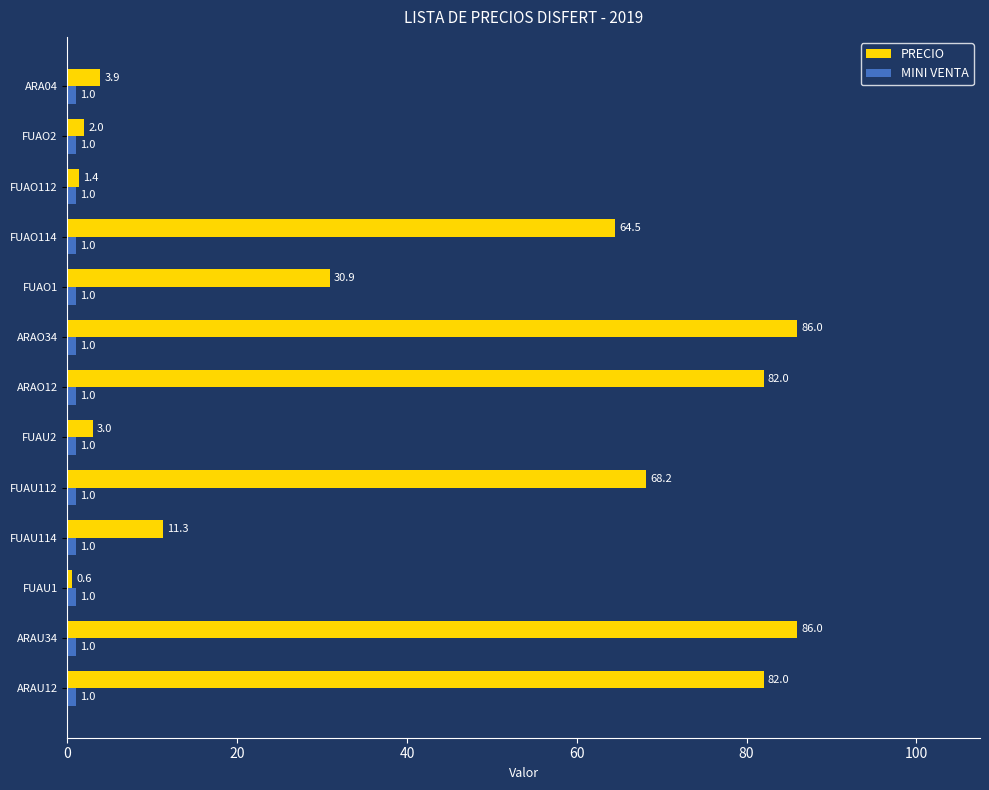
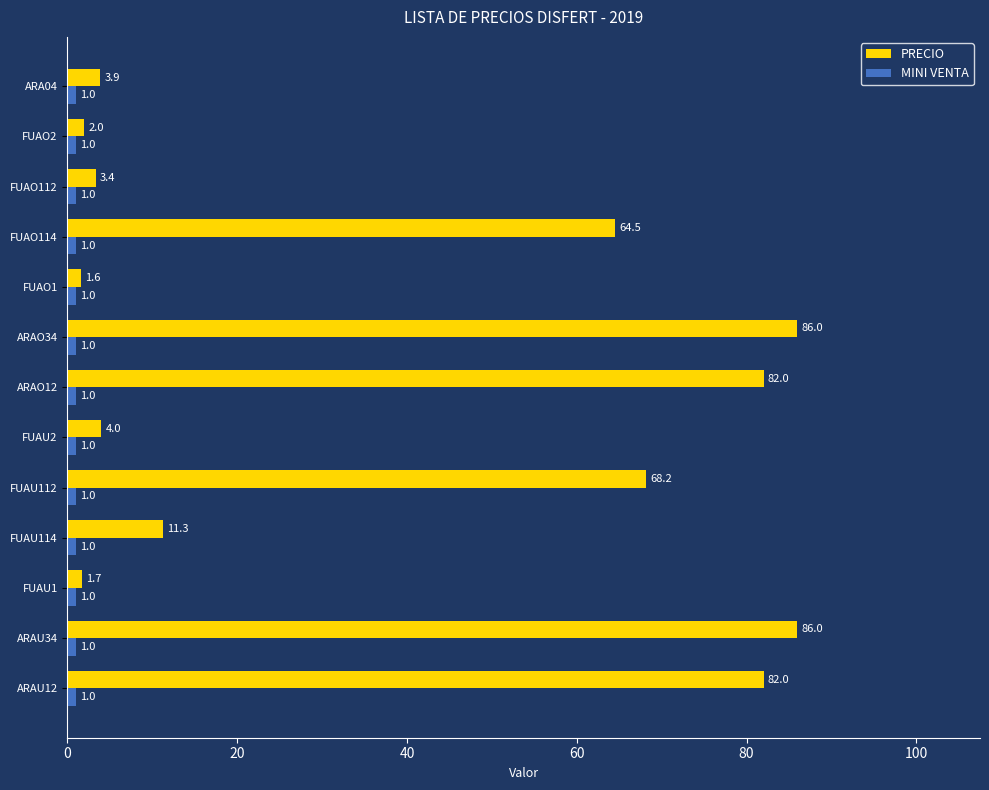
  {
    "PRECIO": {
      "ARA04": 3.9,
      "FUAO2": 2.0,
-     "FUAO112": 1.4,
+     "FUAO112": 3.4,
      "FUAO114": 64.5,
-     "FUAO1": 30.9,
+     "FUAO1": 1.6,
      "ARAO34": 86.0,
      "ARAO12": 82.0,
-     "FUAU2": 3.0,
+     "FUAU2": 4.0,
      "FUAU112": 68.2,
      "FUAU114": 11.3,
-     "FUAU1": 0.6,
+     "FUAU1": 1.7,
      "ARAU34": 86.0,
      "ARAU12": 82.0
    },
    "MINI VENTA": {
      "ARA04": 1.0,
      "FUAO2": 1.0,
      "FUAO112": 1.0,
      "FUAO114": 1.0,
      "FUAO1": 1.0,
      "ARAO34": 1.0,
      "ARAO12": 1.0,
      "FUAU2": 1.0,
      "FUAU112": 1.0,
      "FUAU114": 1.0,
      "FUAU1": 1.0,
      "ARAU34": 1.0,
      "ARAU12": 1.0
    }
  }
